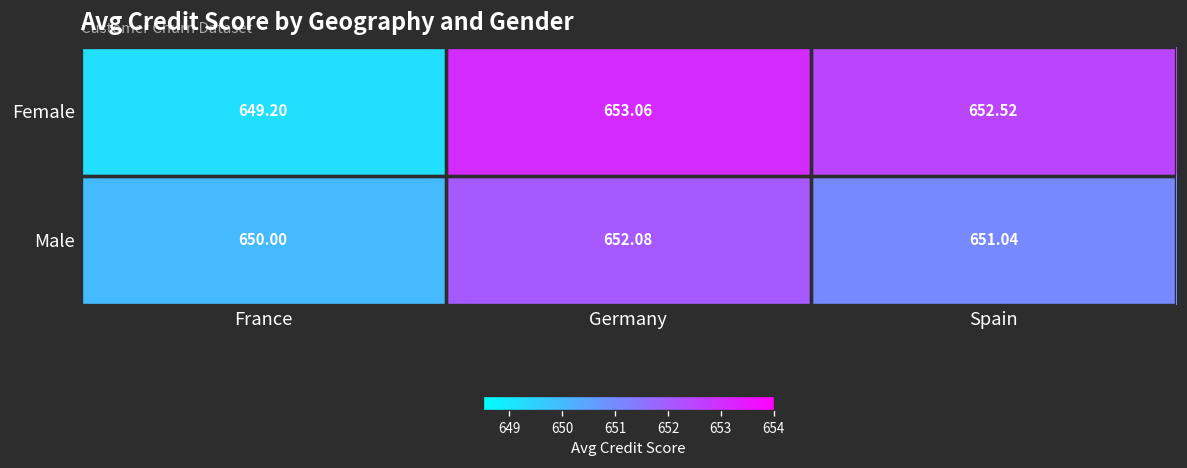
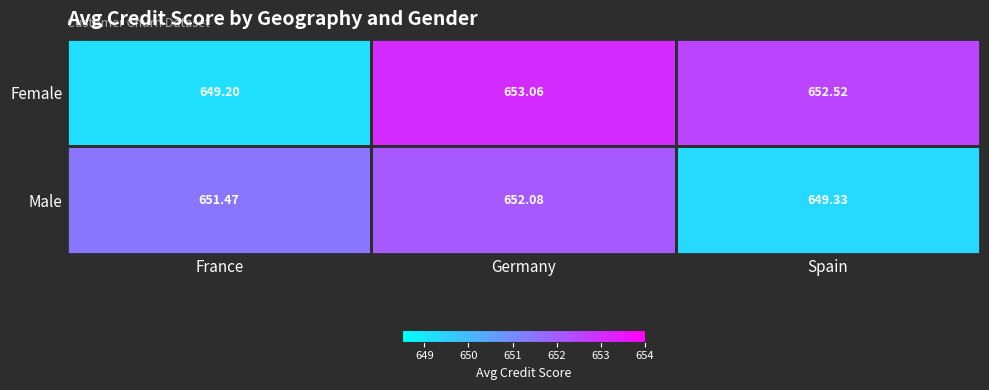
  {
    "Female": {
      "France": 649.20,
      "Germany": 653.06,
      "Spain": 652.52
    },
    "Male": {
-     "France": 650.00,
+     "France": 651.47,
      "Germany": 652.08,
-     "Spain": 651.04
+     "Spain": 649.33
    }
  }
